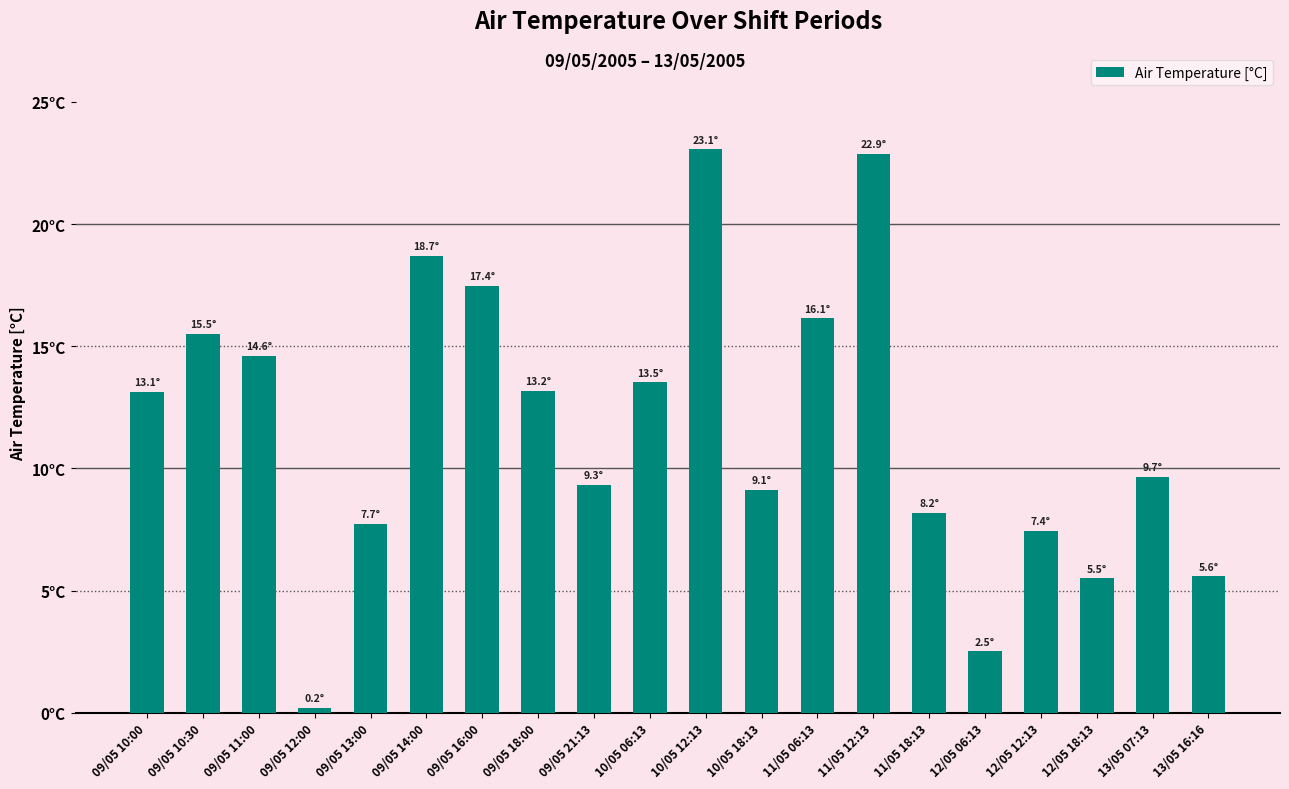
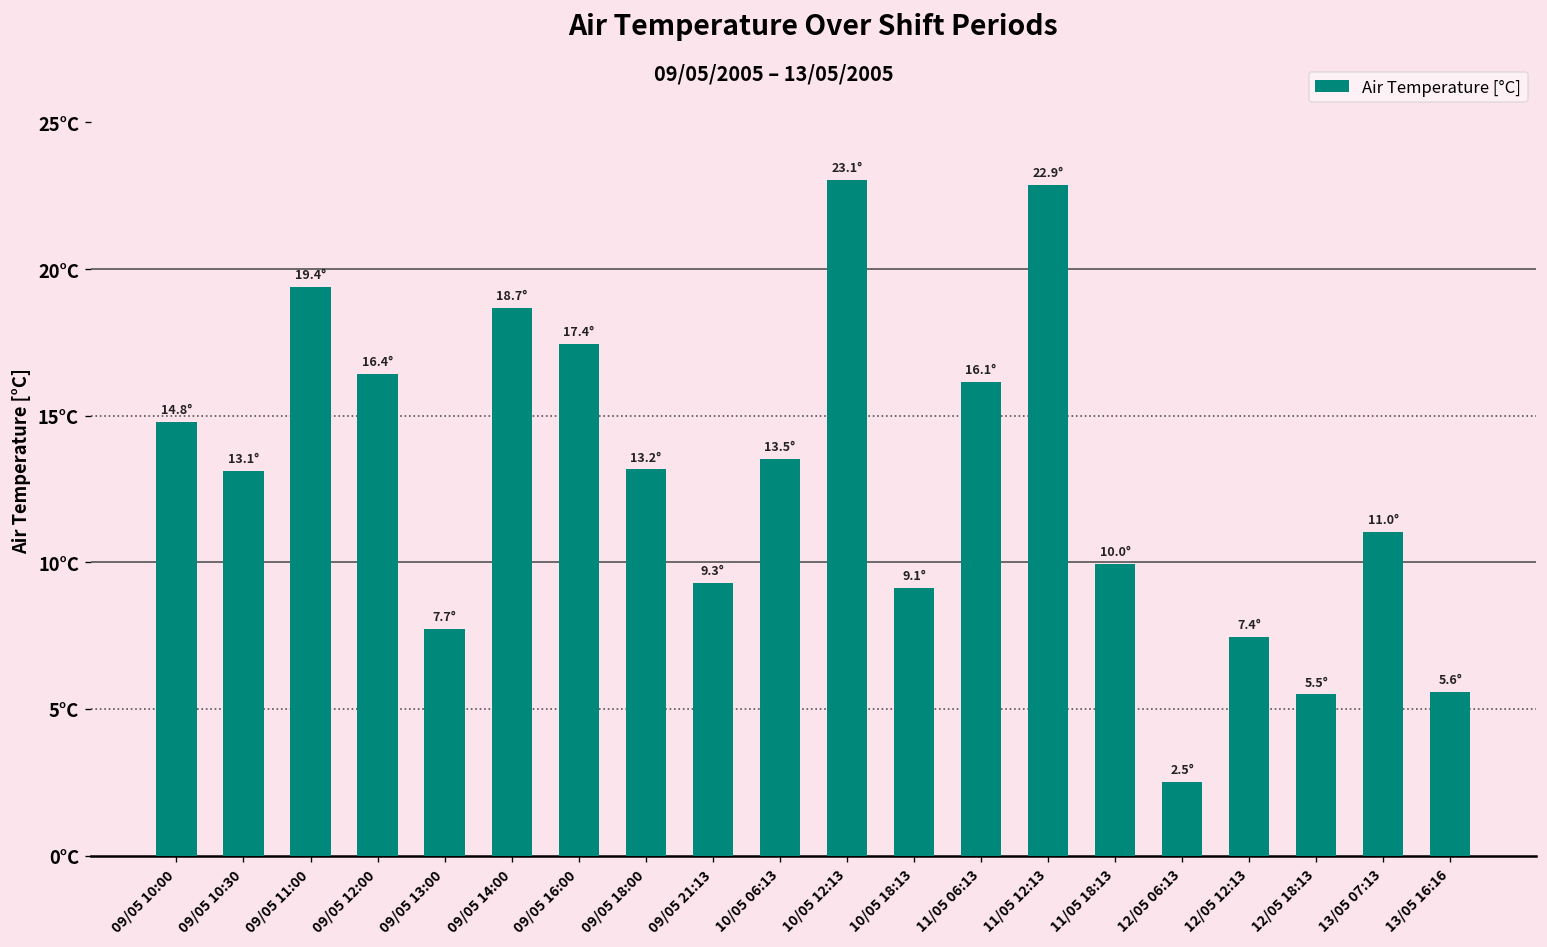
  {
-   "09/05 10:00": "13.1°",
-   "09/05 10:30": "15.5°",
-   "09/05 11:00": "14.6°",
-   "09/05 12:00": "0.2°",
+   "09/05 10:00": "14.8°",
+   "09/05 10:30": "13.1°",
+   "09/05 11:00": "19.4°",
+   "09/05 12:00": "16.4°",
    "09/05 13:00": "7.7°",
    "09/05 14:00": "18.7°",
    "09/05 16:00": "17.4°",
    "09/05 18:00": "13.2°",
    "09/05 21:13": "9.3°",
    "10/05 06:13": "13.5°",
    "10/05 12:13": "23.1°",
    "10/05 18:13": "9.1°",
    "11/05 06:13": "16.1°",
    "11/05 12:13": "22.9°",
-   "11/05 18:13": "8.2°",
+   "11/05 18:13": "10.0°",
    "12/05 06:13": "2.5°",
    "12/05 12:13": "7.4°",
    "12/05 18:13": "5.5°",
-   "13/05 07:13": "9.7°",
+   "13/05 07:13": "11.0°",
    "13/05 16:16": "5.6°"
  }
